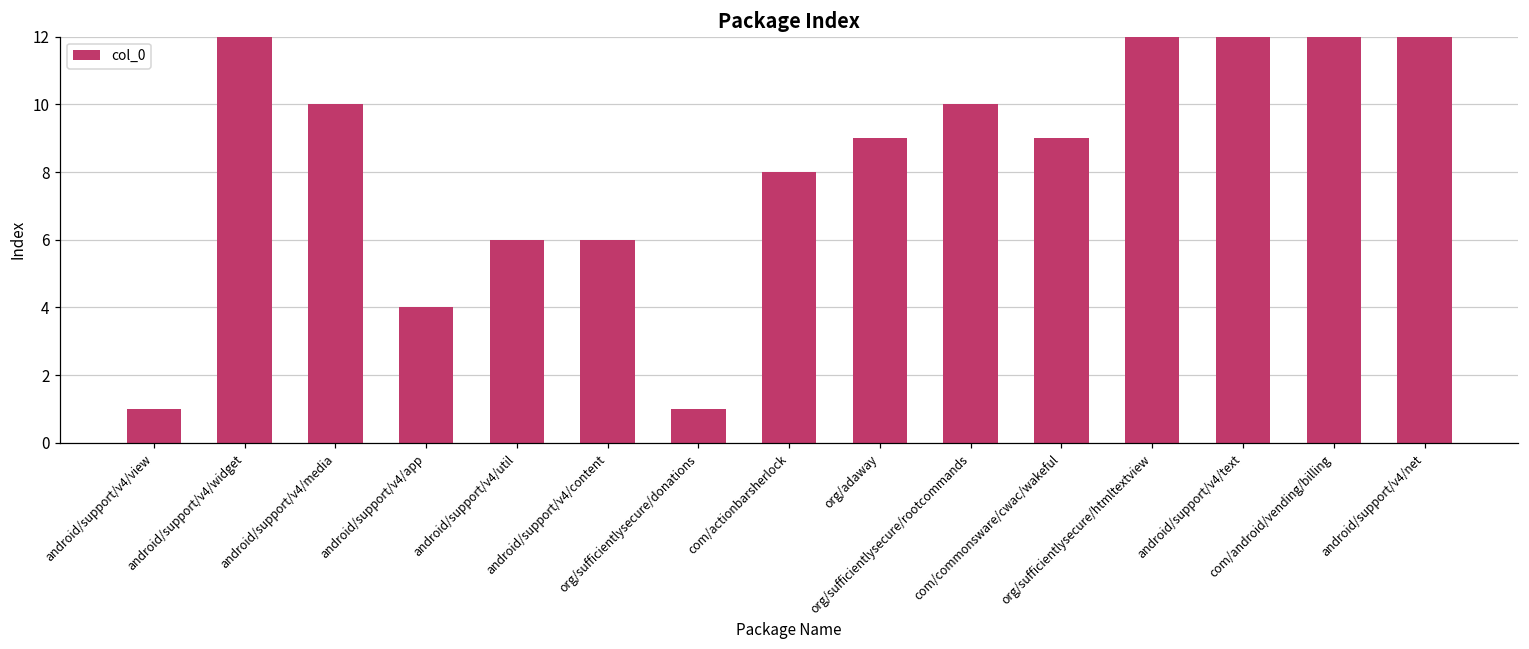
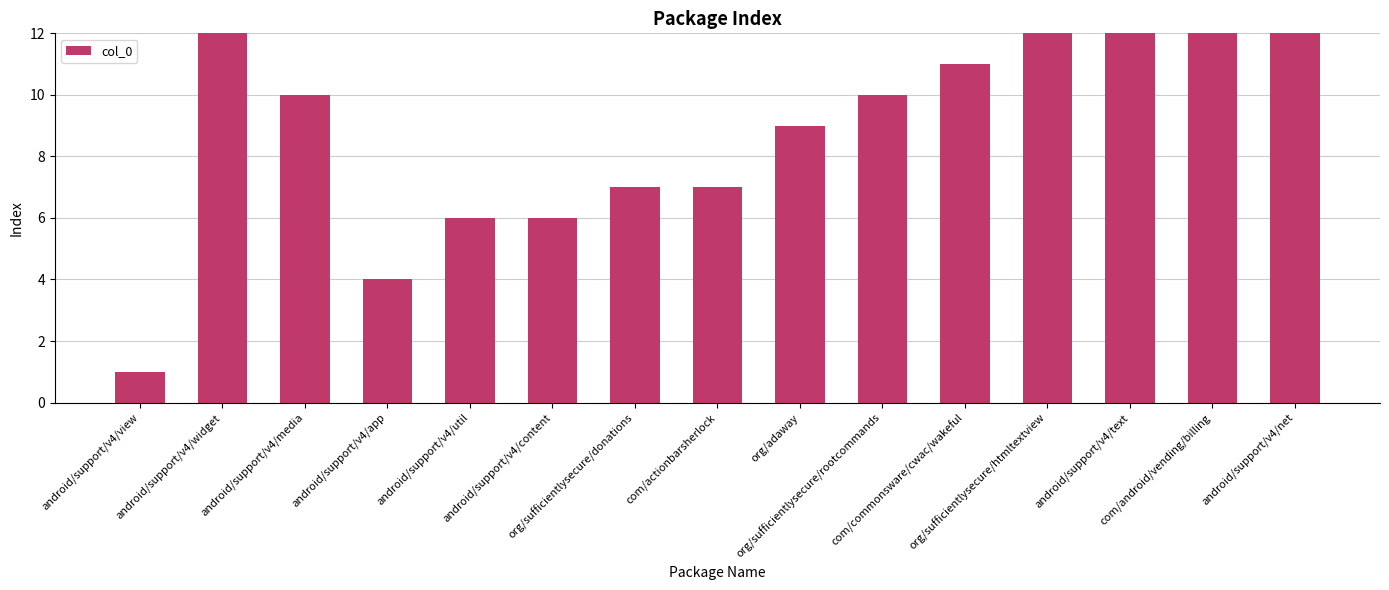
  {
    "android/support/v4/view": 1,
    "android/support/v4/widget": 12,
    "android/support/v4/media": 10,
    "android/support/v4/app": 4,
    "android/support/v4/util": 6,
    "android/support/v4/content": 6,
-   "org/sufficientlysecure/donations": 1,
-   "com/actionbarsherlock": 8,
+   "org/sufficientlysecure/donations": 7,
+   "com/actionbarsherlock": 7,
    "org/adaway": 9,
    "org/sufficientlysecure/rootcommands": 10,
-   "com/commonsware/cwac/wakeful": 9,
+   "com/commonsware/cwac/wakeful": 11,
    "org/sufficientlysecure/htmltextview": 12
  }
